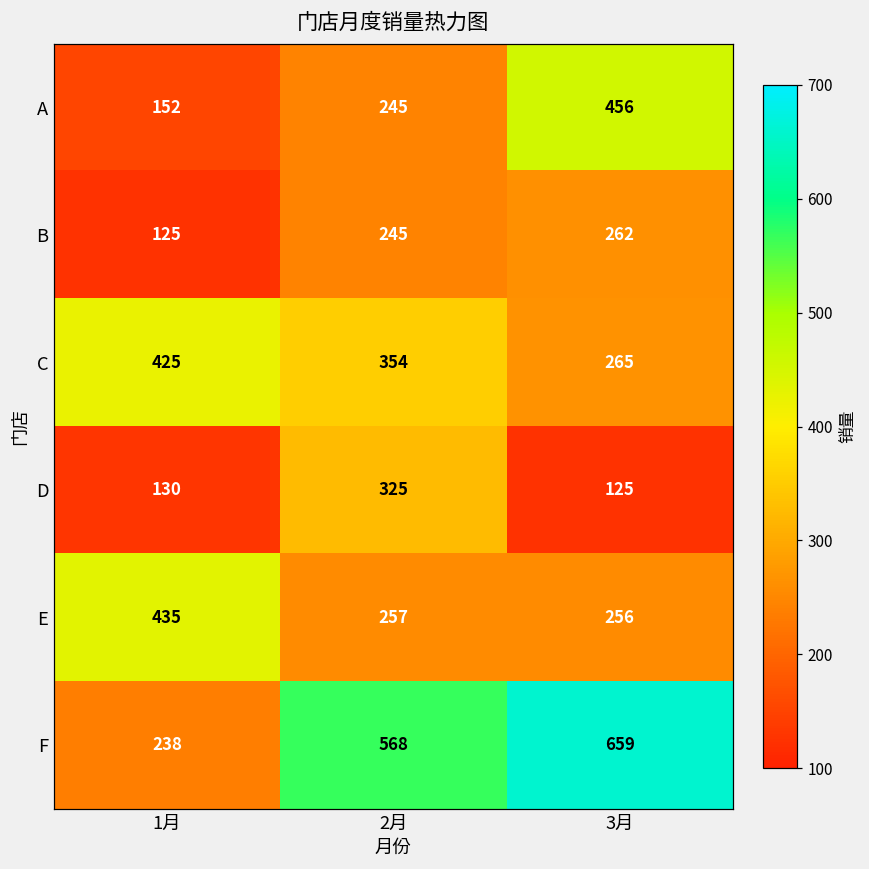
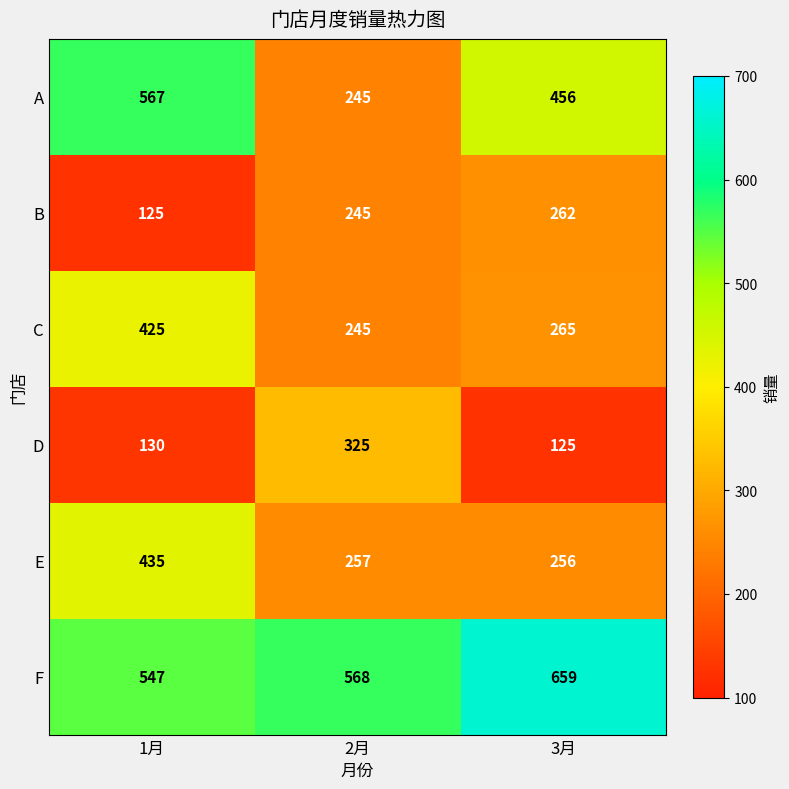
  {
    "A": {
-     "1月": 152,
+     "1月": 567,
      "2月": 245,
      "3月": 456
    },
    "B": {
      "1月": 125,
      "2月": 245,
      "3月": 262
    },
    "C": {
      "1月": 425,
-     "2月": 354,
+     "2月": 245,
      "3月": 265
    },
    "D": {
      "1月": 130,
      "2月": 325,
      "3月": 125
    },
    "E": {
      "1月": 435,
      "2月": 257,
      "3月": 256
    },
    "F": {
-     "1月": 238,
+     "1月": 547,
      "2月": 568,
      "3月": 659
    }
  }
